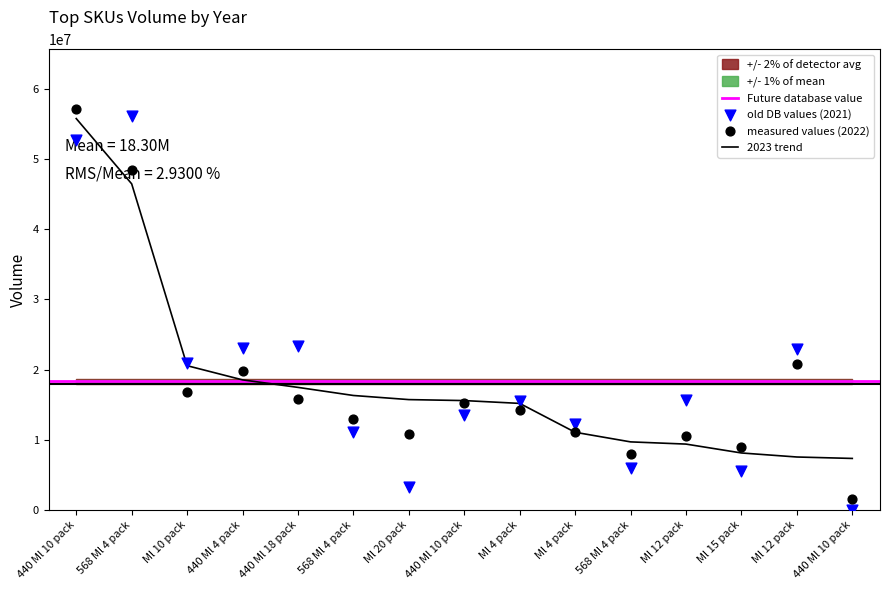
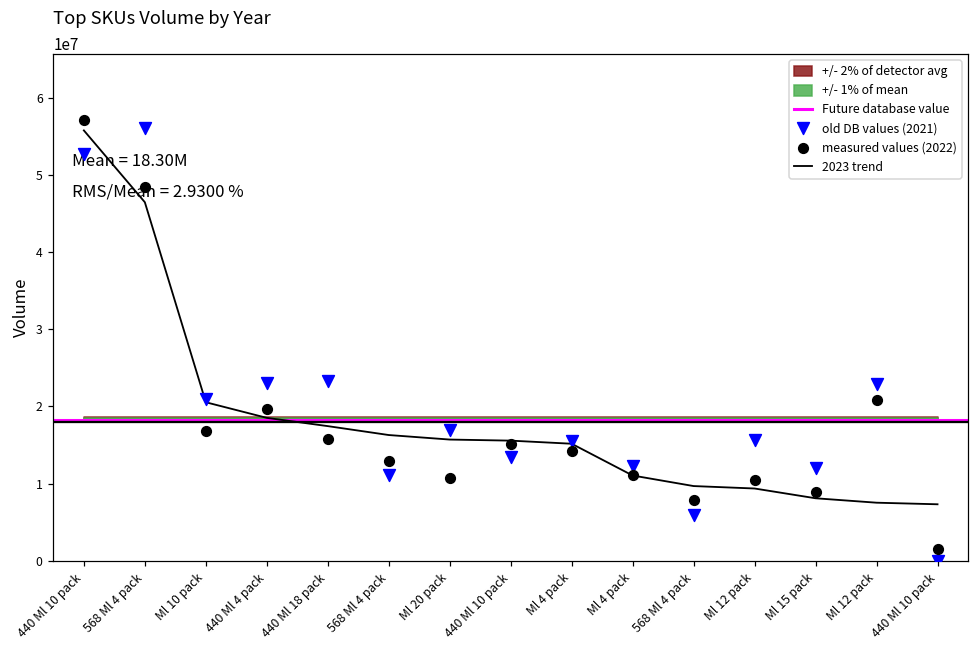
  {
    "old DB values (2021)": {
-     "Ml 20 pack": 3000000,
-     "Ml 15 pack": 5000000
+     "Ml 20 pack": 17000000,
+     "Ml 15 pack": 12000000
    }
  }
